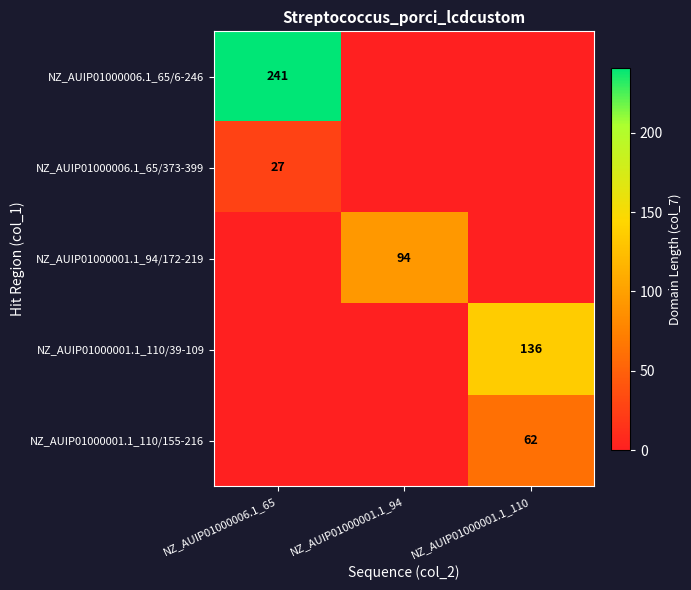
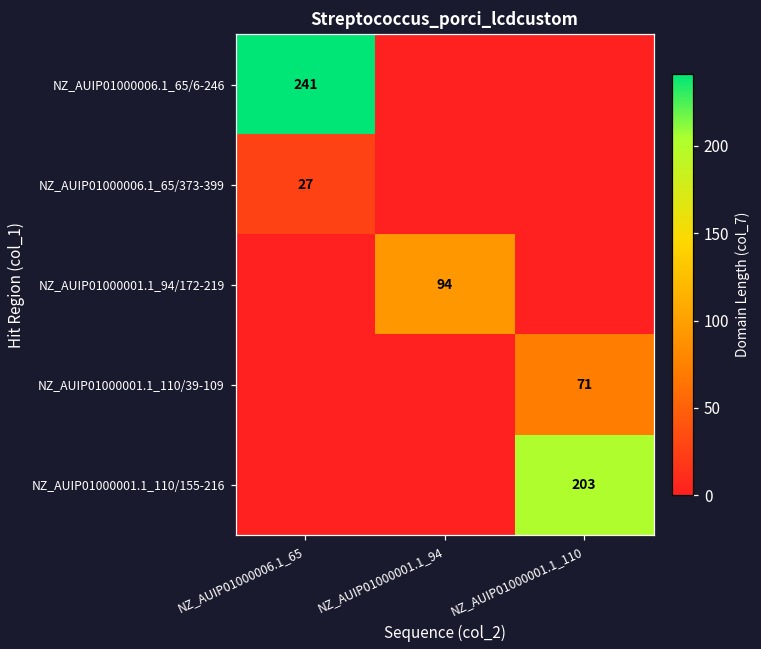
  {
    "NZ_AUIP01000006.1_65/6-246": {
      "NZ_AUIP01000006.1_65": 241
    },
    "NZ_AUIP01000006.1_65/373-399": {
      "NZ_AUIP01000006.1_65": 27
    },
    "NZ_AUIP01000001.1_94/172-219": {
      "NZ_AUIP01000001.1_94": 94
    },
    "NZ_AUIP01000001.1_110/39-109": {
-     "NZ_AUIP01000001.1_110": 136
+     "NZ_AUIP01000001.1_110": 71
    },
    "NZ_AUIP01000001.1_110/155-216": {
-     "NZ_AUIP01000001.1_110": 62
+     "NZ_AUIP01000001.1_110": 203
    }
  }
